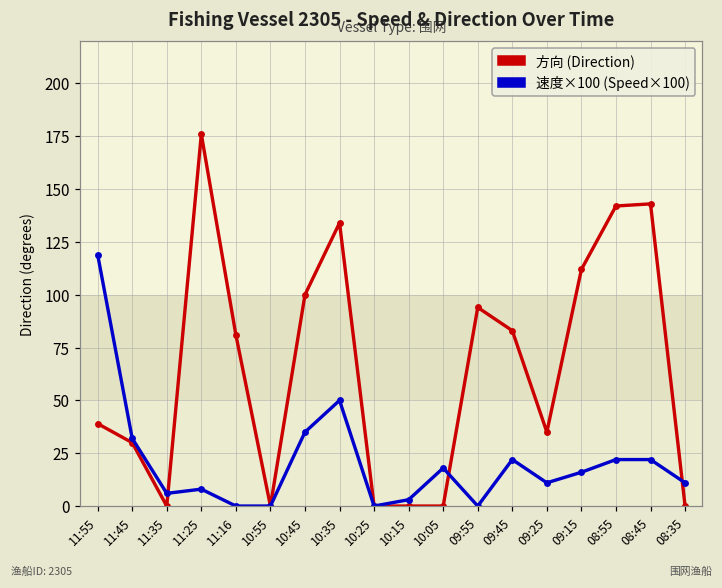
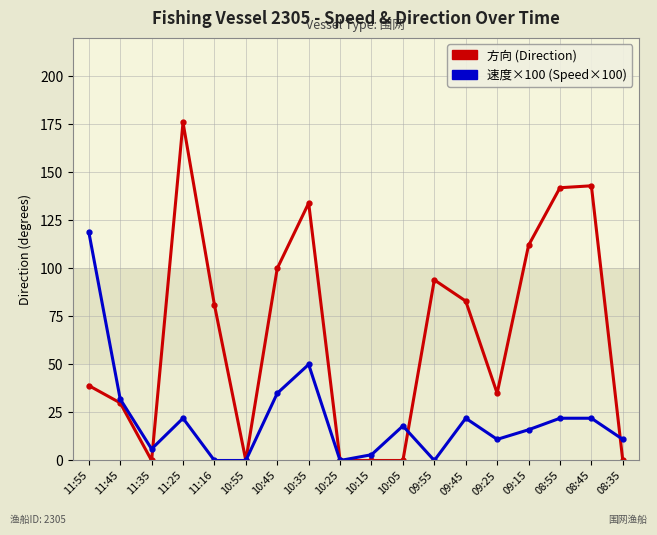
  {
    "方向 (Direction)": {
      "11:55": 39,
      "11:45": 30,
      "11:35": 0,
      "11:25": 176,
      "11:16": 81,
      "10:45": 100,
      "10:35": 134,
      "10:15": 0,
      "10:05": 0,
      "09:55": 94,
      "09:45": 83,
      "09:25": 35,
      "09:15": 112,
      "08:55": 142,
      "08:45": 143,
      "08:35": 0
    },
    "速度×100 (Speed×100)": {
      "11:55": 119,
      "11:45": 32,
      "11:35": 6,
-     "11:25": 8,
+     "11:25": 22,
      "11:16": 0,
      "10:45": 35,
      "10:35": 50,
      "10:15": 3,
      "10:05": 18,
      "09:55": 0,
      "09:45": 22,
      "09:25": 11,
      "09:15": 16,
      "08:55": 22,
      "08:45": 22,
      "08:35": 11
    }
  }
